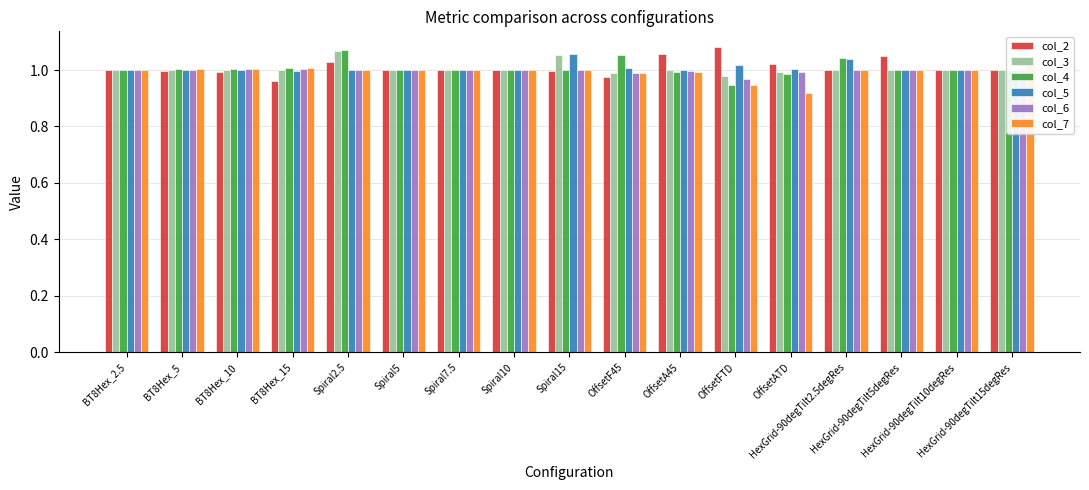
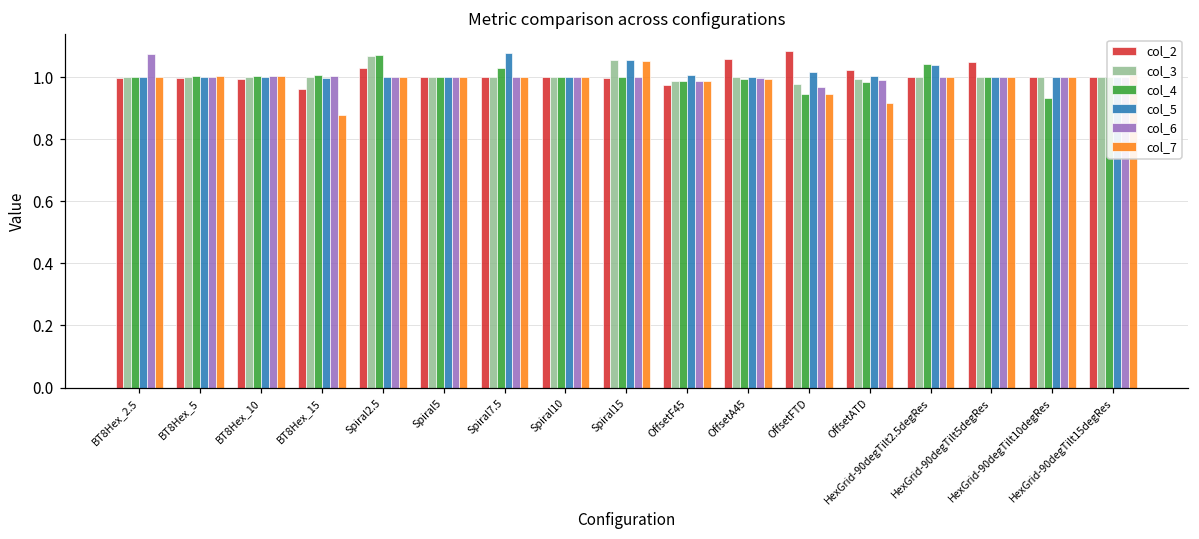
  {
    "col_2": {
      "BT8Hex_2.5": 1.00,
      "BT8Hex_5": 1.00,
      "BT8Hex_10": 0.99,
      "BT8Hex_15": 0.96,
      "Spiral2.5": 1.03,
      "Spiral5": 1.00,
      "Spiral7.5": 1.00,
      "Spiral10": 1.00,
      "Spiral15": 1.00,
      "OffsetF45": 0.98,
      "OffsetA45": 1.06,
      "OffsetFTD": 1.08,
      "OffsetATD": 1.02,
      "HexGrid-90degTilt2.5degRes": 1.00,
      "HexGrid-90degTilt5degRes": 1.05,
      "HexGrid-90degTilt10degRes": 1.00,
      "HexGrid-90degTilt15degRes": 1.00
    },
    "col_3": {
      "BT8Hex_2.5": 1.00,
      "BT8Hex_5": 1.00,
      "BT8Hex_10": 1.00,
      "BT8Hex_15": 1.00,
      "Spiral2.5": 1.07,
      "Spiral5": 1.00,
      "Spiral7.5": 1.00,
      "Spiral10": 1.00,
      "Spiral15": 1.05,
      "OffsetF45": 0.99,
      "OffsetA45": 1.00,
      "OffsetFTD": 0.98,
      "OffsetATD": 0.99,
      "HexGrid-90degTilt2.5degRes": 1.00,
      "HexGrid-90degTilt5degRes": 1.00,
      "HexGrid-90degTilt10degRes": 1.00,
      "HexGrid-90degTilt15degRes": 1.00
    },
    "col_4": {
      "BT8Hex_2.5": 1.00,
      "BT8Hex_5": 1.00,
      "BT8Hex_10": 1.00,
      "BT8Hex_15": 1.01,
      "Spiral2.5": 1.07,
      "Spiral5": 1.00,
-     "Spiral7.5": 1.00,
+     "Spiral7.5": 1.03,
      "Spiral10": 1.00,
      "Spiral15": 1.00,
-     "OffsetF45": 1.05,
+     "OffsetF45": 0.99,
      "OffsetA45": 0.99,
      "OffsetFTD": 0.95,
      "OffsetATD": 0.99,
      "HexGrid-90degTilt2.5degRes": 1.04,
      "HexGrid-90degTilt5degRes": 1.00,
-     "HexGrid-90degTilt10degRes": 1.00
+     "HexGrid-90degTilt10degRes": 0.93
    },
    "col_5": {
      "BT8Hex_2.5": 1.00,
      "BT8Hex_5": 1.00,
      "BT8Hex_10": 1.00,
      "BT8Hex_15": 1.00,
      "Spiral2.5": 1.00,
      "Spiral5": 1.00,
-     "Spiral7.5": 1.00,
+     "Spiral7.5": 1.08,
      "Spiral10": 1.00,
      "Spiral15": 1.06,
      "OffsetF45": 1.01,
      "OffsetA45": 1.00,
      "OffsetFTD": 1.02,
      "OffsetATD": 1.00,
      "HexGrid-90degTilt2.5degRes": 1.04,
      "HexGrid-90degTilt5degRes": 1.00,
      "HexGrid-90degTilt10degRes": 1.00
    },
    "col_6": {
-     "BT8Hex_2.5": 1.00,
+     "BT8Hex_2.5": 1.08,
      "BT8Hex_5": 1.00,
      "BT8Hex_10": 1.00,
      "BT8Hex_15": 1.00,
      "Spiral2.5": 1.00,
      "Spiral5": 1.00,
      "Spiral7.5": 1.00,
      "Spiral10": 1.00,
      "Spiral15": 1.00,
      "OffsetF45": 0.99,
      "OffsetA45": 1.00,
      "OffsetFTD": 0.97,
      "OffsetATD": 0.99,
      "HexGrid-90degTilt2.5degRes": 1.00,
      "HexGrid-90degTilt5degRes": 1.00,
      "HexGrid-90degTilt10degRes": 1.00
    },
    "col_7": {
      "BT8Hex_2.5": 1.00,
      "BT8Hex_5": 1.00,
      "BT8Hex_10": 1.00,
-     "BT8Hex_15": 1.01,
+     "BT8Hex_15": 0.88,
      "Spiral2.5": 1.00,
      "Spiral5": 1.00,
      "Spiral7.5": 1.00,
      "Spiral10": 1.00,
-     "Spiral15": 1.00,
+     "Spiral15": 1.05,
      "OffsetF45": 0.99,
      "OffsetA45": 0.99,
      "OffsetFTD": 0.95,
      "OffsetATD": 0.92,
      "HexGrid-90degTilt2.5degRes": 1.00,
      "HexGrid-90degTilt5degRes": 1.00,
      "HexGrid-90degTilt10degRes": 1.00
    }
  }
